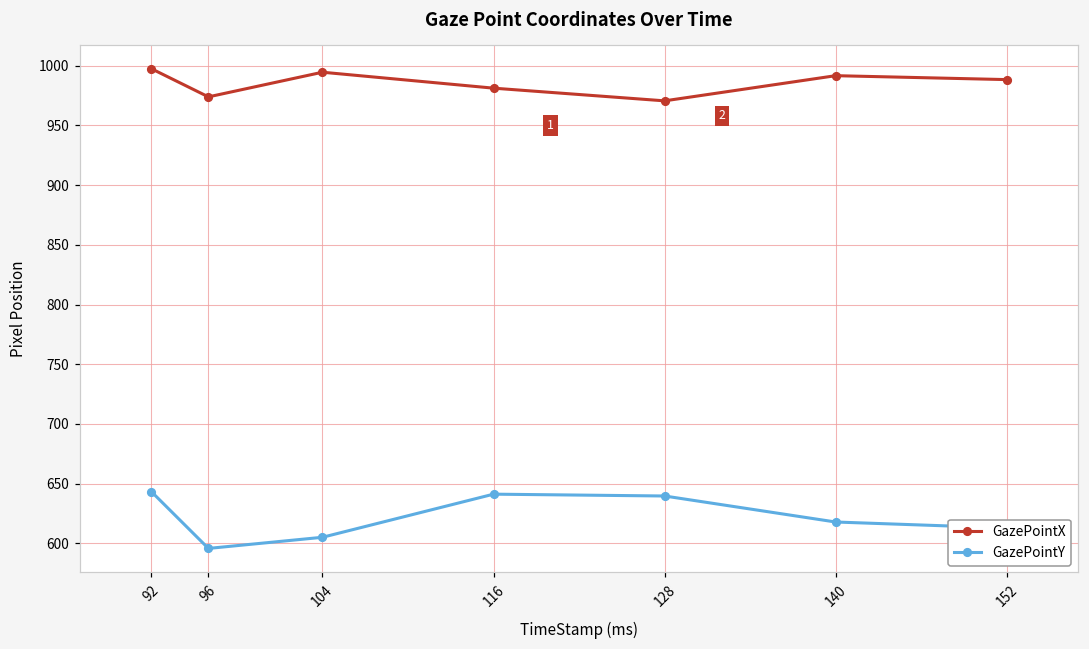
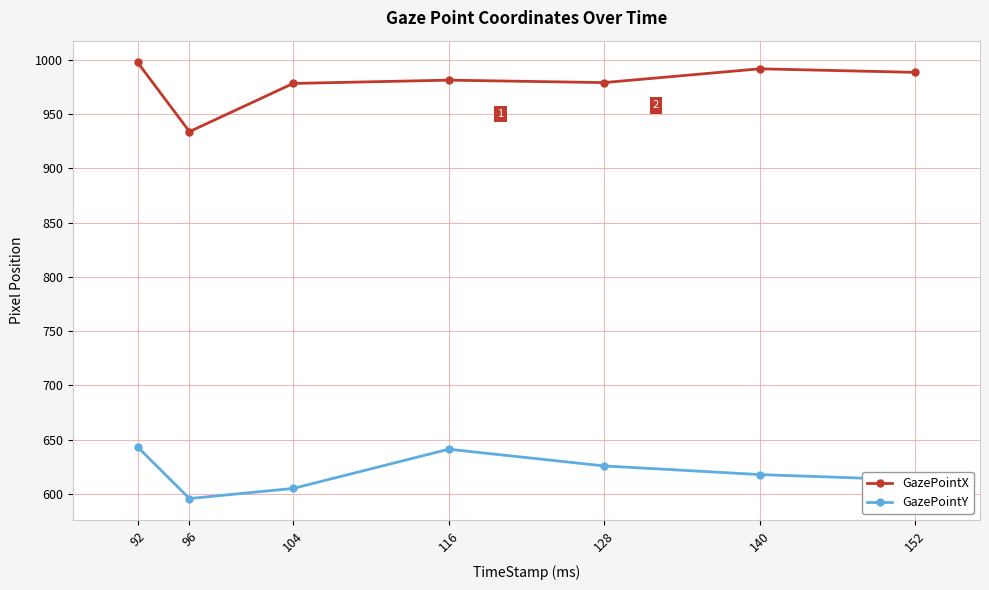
  {
    "GazePointX": {
      "92": 998,
-     "96": 974,
-     "104": 995,
+     "96": 934,
+     "104": 978,
      "116": 981,
-     "128": 971,
+     "128": 979,
      "140": 992,
      "152": 988
    },
    "GazePointY": {
      "92": 643,
      "96": 596,
      "104": 605,
      "116": 641,
-     "128": 640,
+     "128": 626,
      "140": 618
    }
  }
